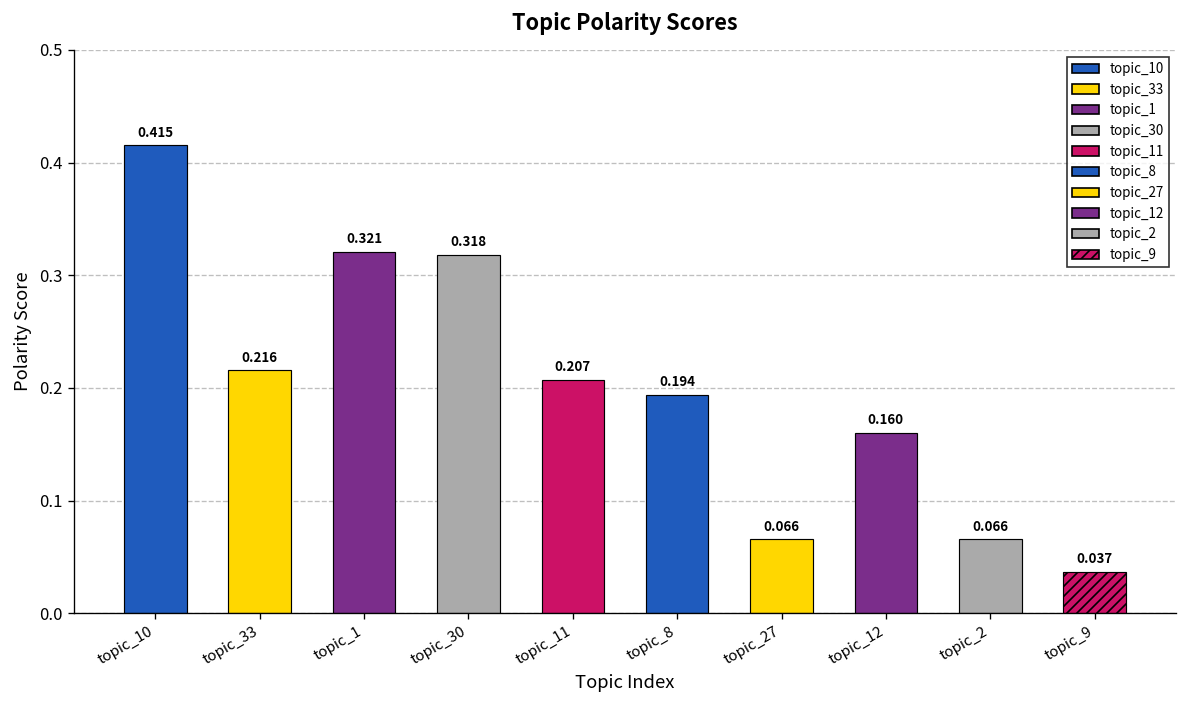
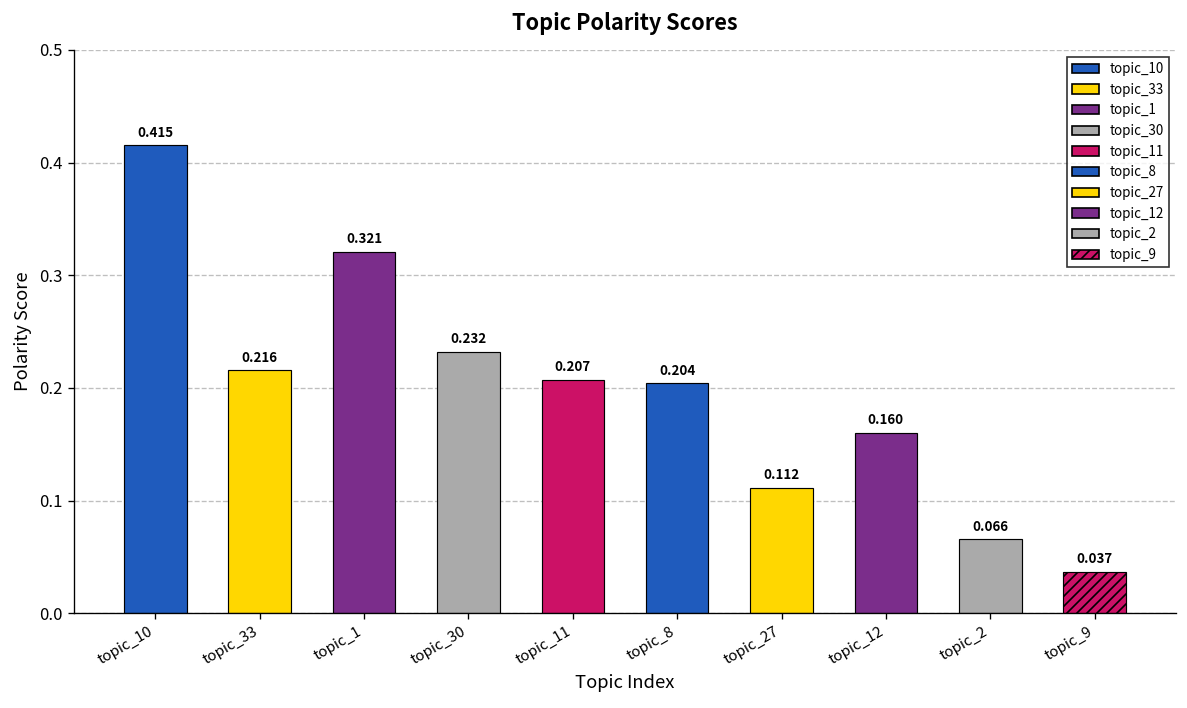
  {
    "topic_10": 0.415,
    "topic_33": 0.216,
    "topic_1": 0.321,
-   "topic_30": 0.318,
+   "topic_30": 0.232,
    "topic_11": 0.207,
-   "topic_8": 0.194,
-   "topic_27": 0.066,
+   "topic_8": 0.204,
+   "topic_27": 0.112,
    "topic_12": 0.160,
    "topic_2": 0.066,
    "topic_9": 0.037
  }
